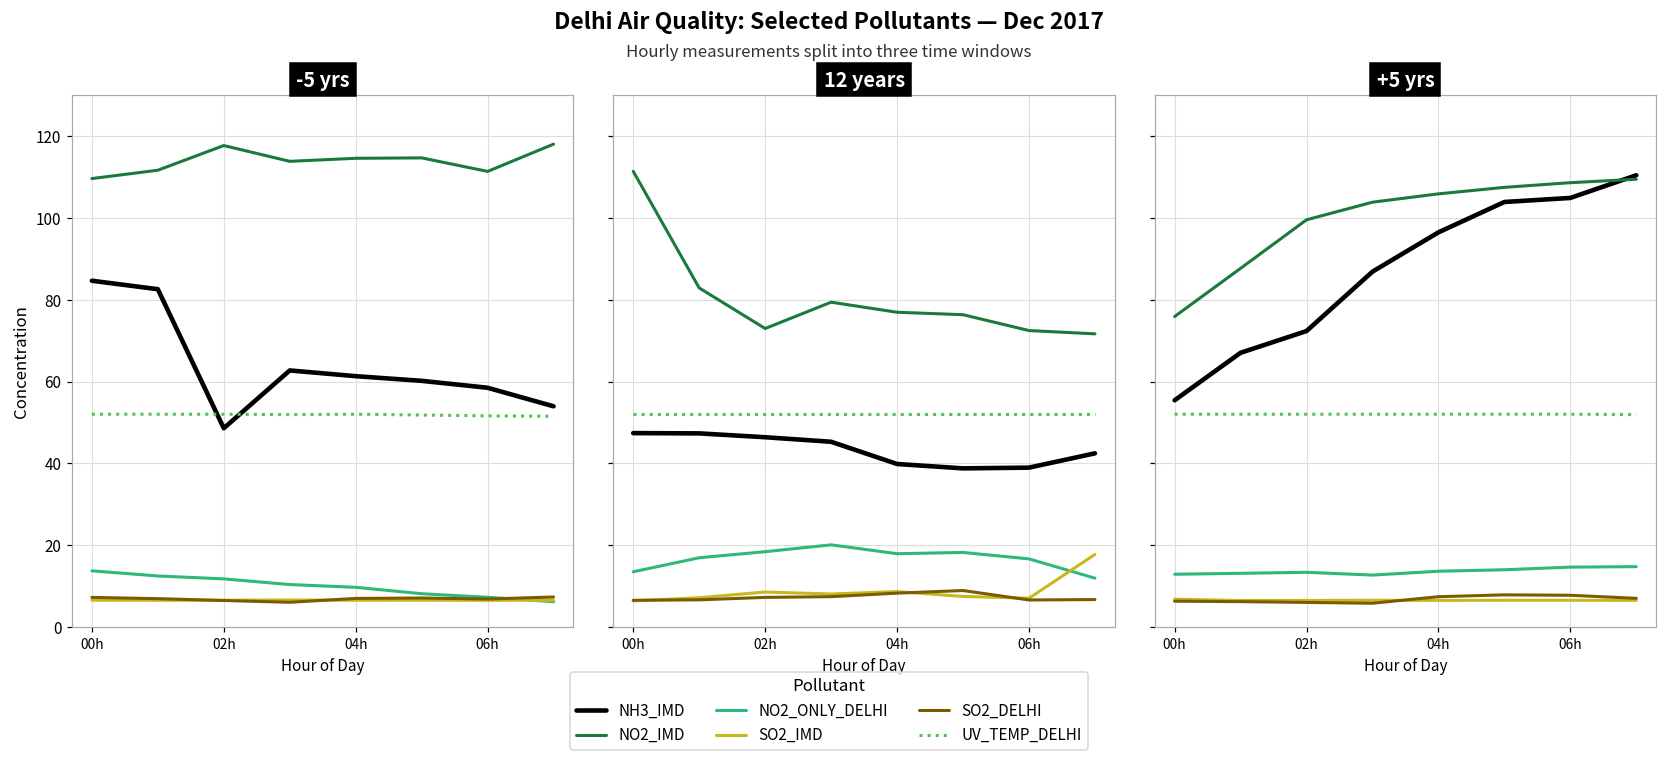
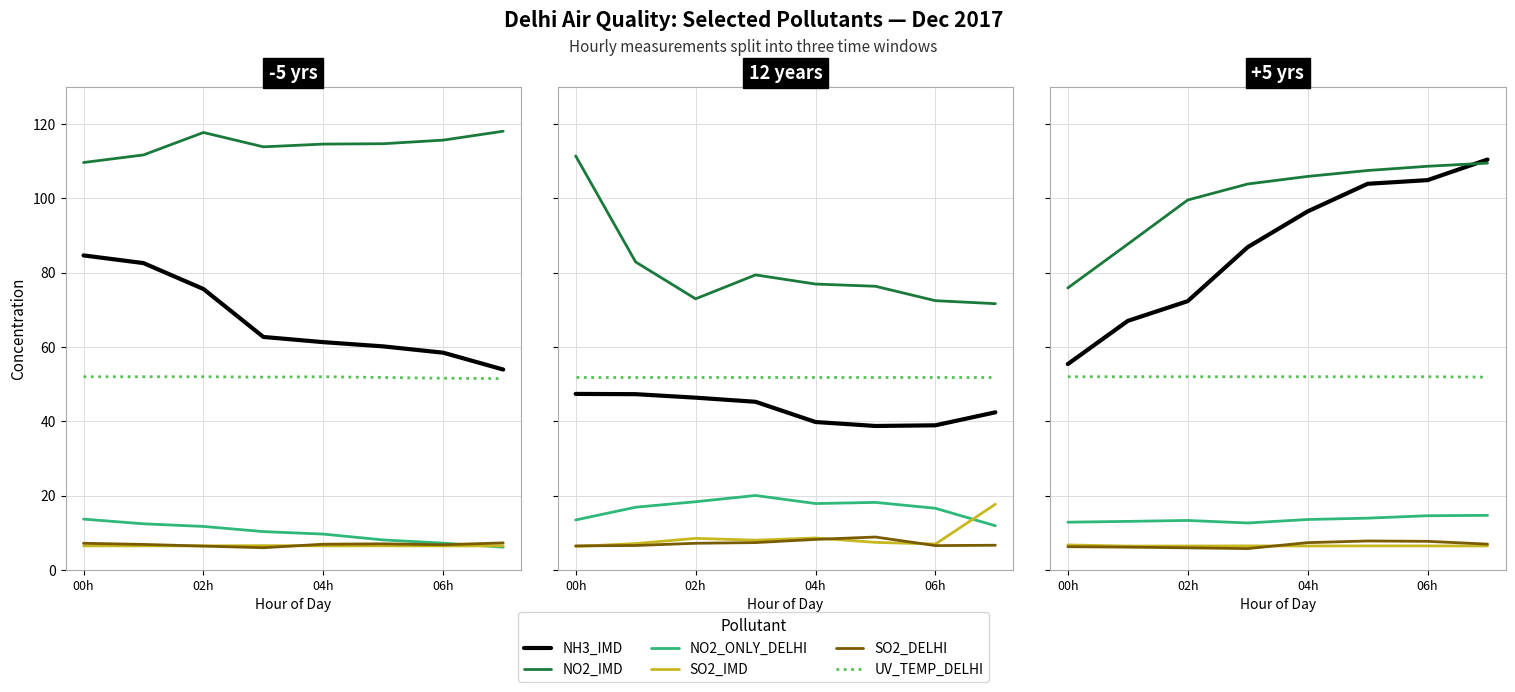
  {
    "-5 yrs": {
      "NH3_IMD": {
        "00h": 85,
-       "02h": 49,
+       "02h": 76,
        "04h": 61,
        "06h": 58
      },
      "NO2_IMD": {
        "00h": 110,
        "02h": 118,
        "04h": 115,
-       "06h": 111
+       "06h": 116
      },
      "SO2_IMD": {
        "00h": 6
      },
      "SO2_DELHI": {
        "00h": 7
      }
    }
  }
